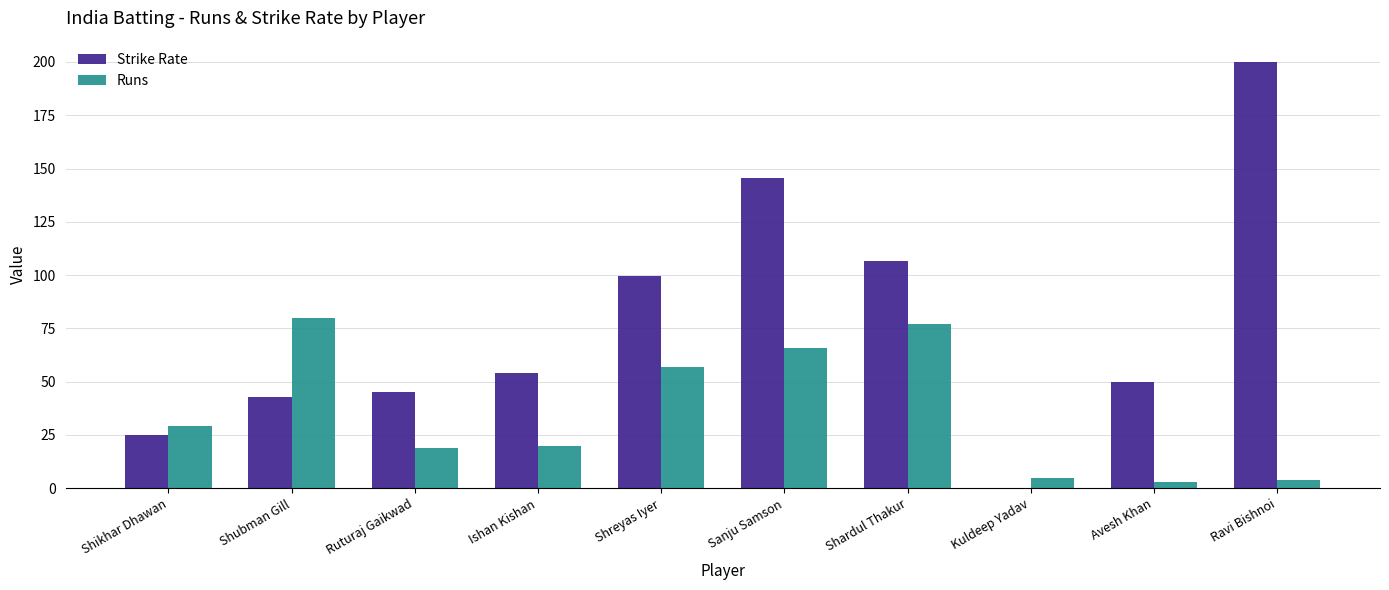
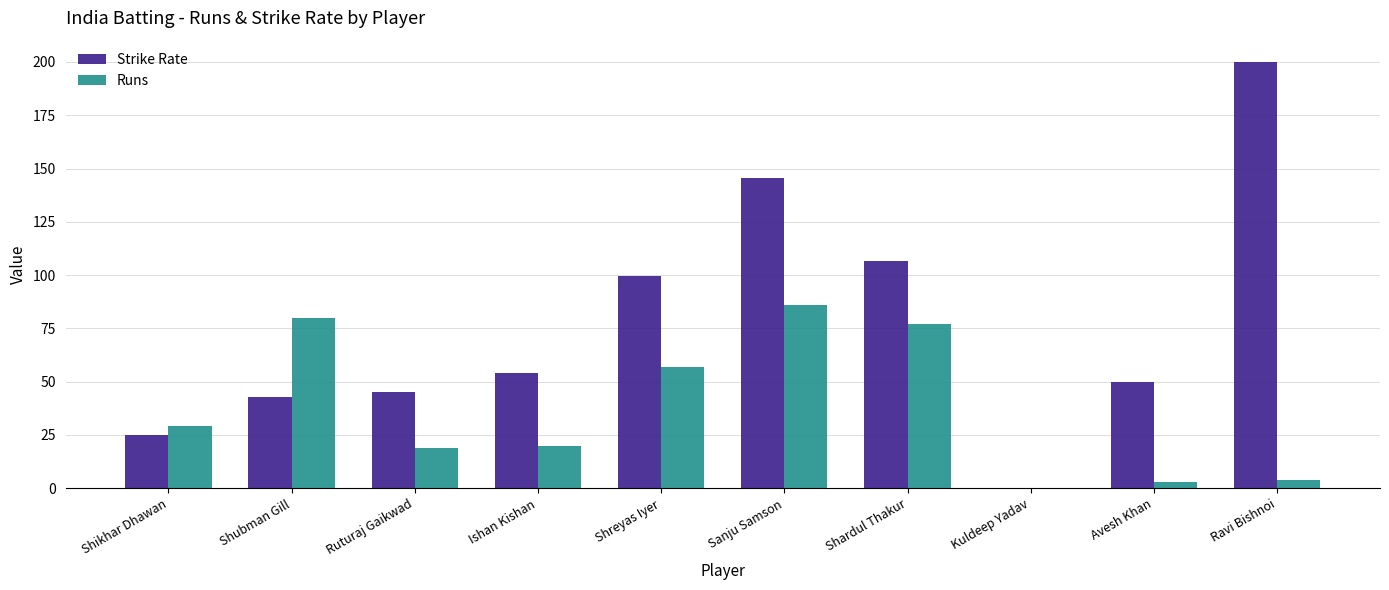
  {
    "Strike Rate": {
      "Shikhar Dhawan": 25,
      "Shubman Gill": 43,
      "Ruturaj Gaikwad": 45,
      "Ishan Kishan": 54,
      "Shreyas Iyer": 100,
      "Sanju Samson": 146,
      "Shardul Thakur": 106,
      "Kuldeep Yadav": 0,
      "Avesh Khan": 50,
      "Ravi Bishnoi": 200
    },
    "Runs": {
      "Shikhar Dhawan": 29,
      "Shubman Gill": 80,
      "Ruturaj Gaikwad": 19,
      "Ishan Kishan": 20,
      "Shreyas Iyer": 57,
-     "Sanju Samson": 66,
+     "Sanju Samson": 86,
      "Shardul Thakur": 77,
-     "Kuldeep Yadav": 5,
+     "Kuldeep Yadav": 0,
      "Avesh Khan": 3,
      "Ravi Bishnoi": 4
    }
  }
